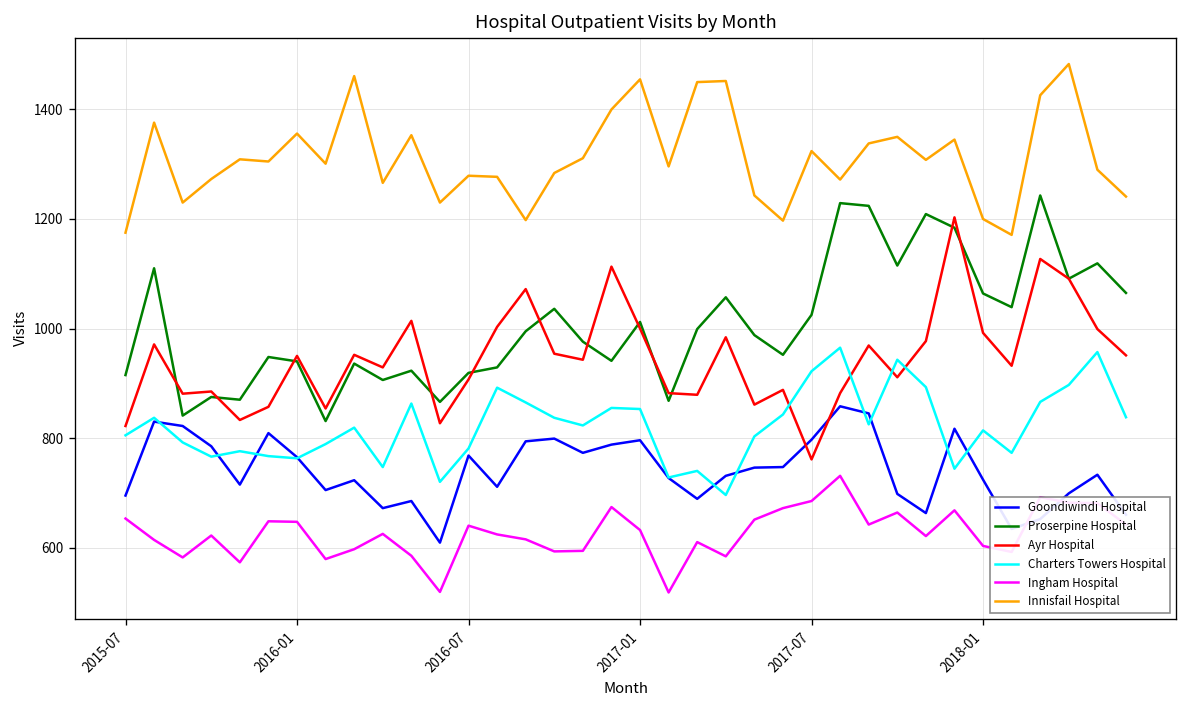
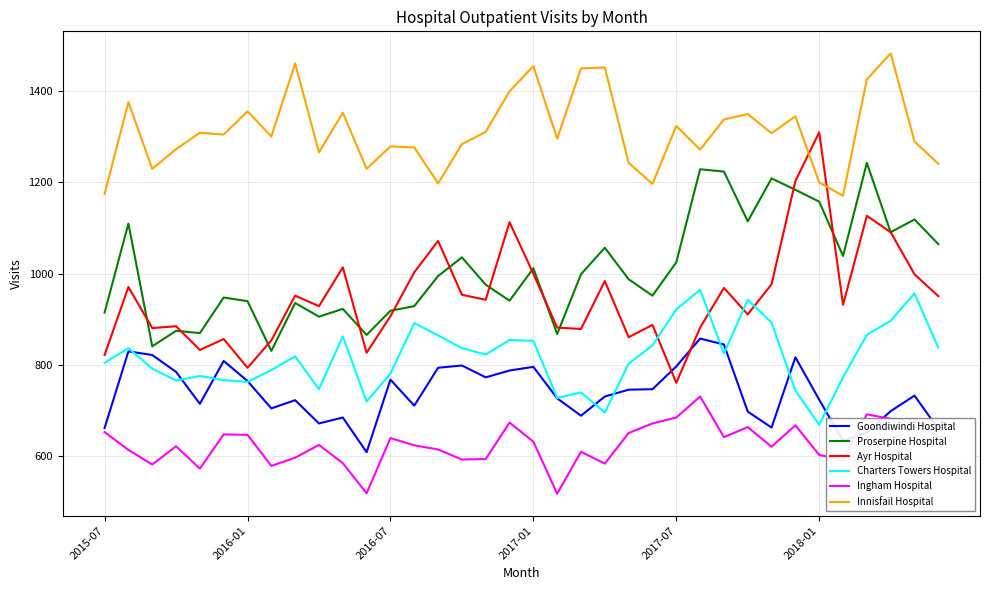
  {
    "Goondiwindi Hospital": {
-     "2015-07": 700,
+     "2015-07": 660,
      "2016-07": 770,
      "2017-01": 800,
      "2017-07": 800,
      "2018-01": 720
    },
    "Proserpine Hospital": {
      "2015-07": 920,
      "2016-01": 940,
      "2016-07": 920,
      "2017-01": 1010,
      "2017-07": 1030,
-     "2018-01": 1060
+     "2018-01": 1160
    },
    "Ayr Hospital": {
      "2015-07": 820,
-     "2016-01": 950,
+     "2016-01": 790,
      "2016-07": 910,
      "2017-01": 1000,
      "2017-07": 760,
-     "2018-01": 990
+     "2018-01": 1310
    },
    "Charters Towers Hospital": {
      "2015-07": 810,
      "2016-07": 780,
      "2017-01": 850,
      "2017-07": 920,
-     "2018-01": 810
+     "2018-01": 670
    },
    "Ingham Hospital": {
      "2015-07": 650,
      "2016-01": 650,
      "2016-07": 640,
      "2017-01": 630,
      "2017-07": 690,
      "2018-01": 600
    },
    "Innisfail Hospital": {
      "2015-07": 1180,
      "2016-01": 1360,
      "2016-07": 1280,
      "2017-01": 1460,
      "2017-07": 1320,
      "2018-01": 1200
    }
  }
